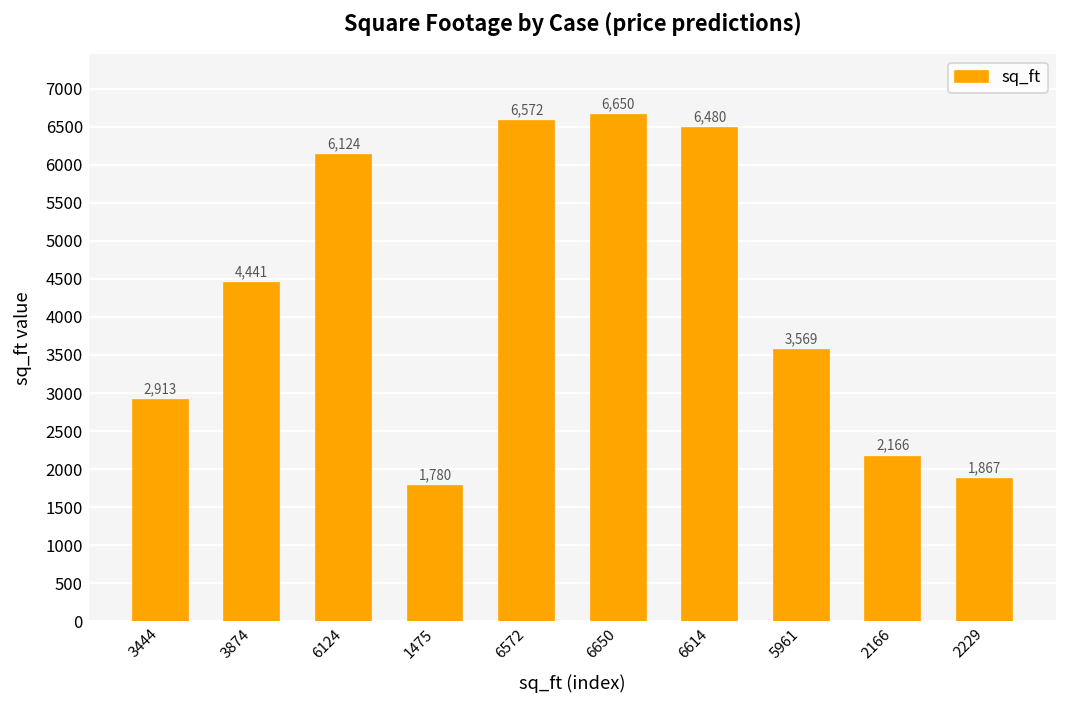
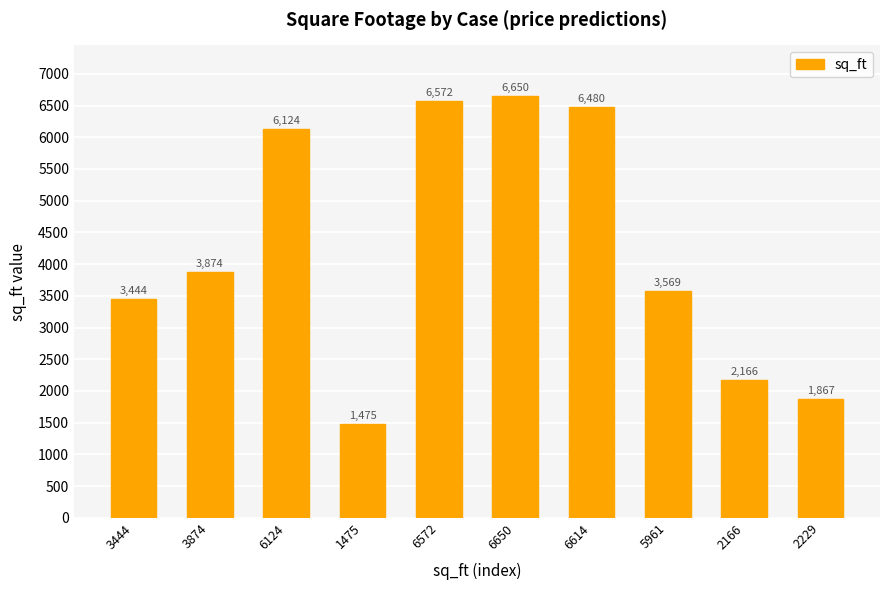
  {
-   "3444": "2,913",
-   "3874": "4,441",
+   "3444": "3,444",
+   "3874": "3,874",
    "6124": "6,124",
-   "1475": "1,780",
+   "1475": "1,475",
    "6572": "6,572",
    "6650": "6,650",
    "6614": "6,480",
    "5961": "3,569",
    "2166": "2,166",
    "2229": "1,867"
  }
